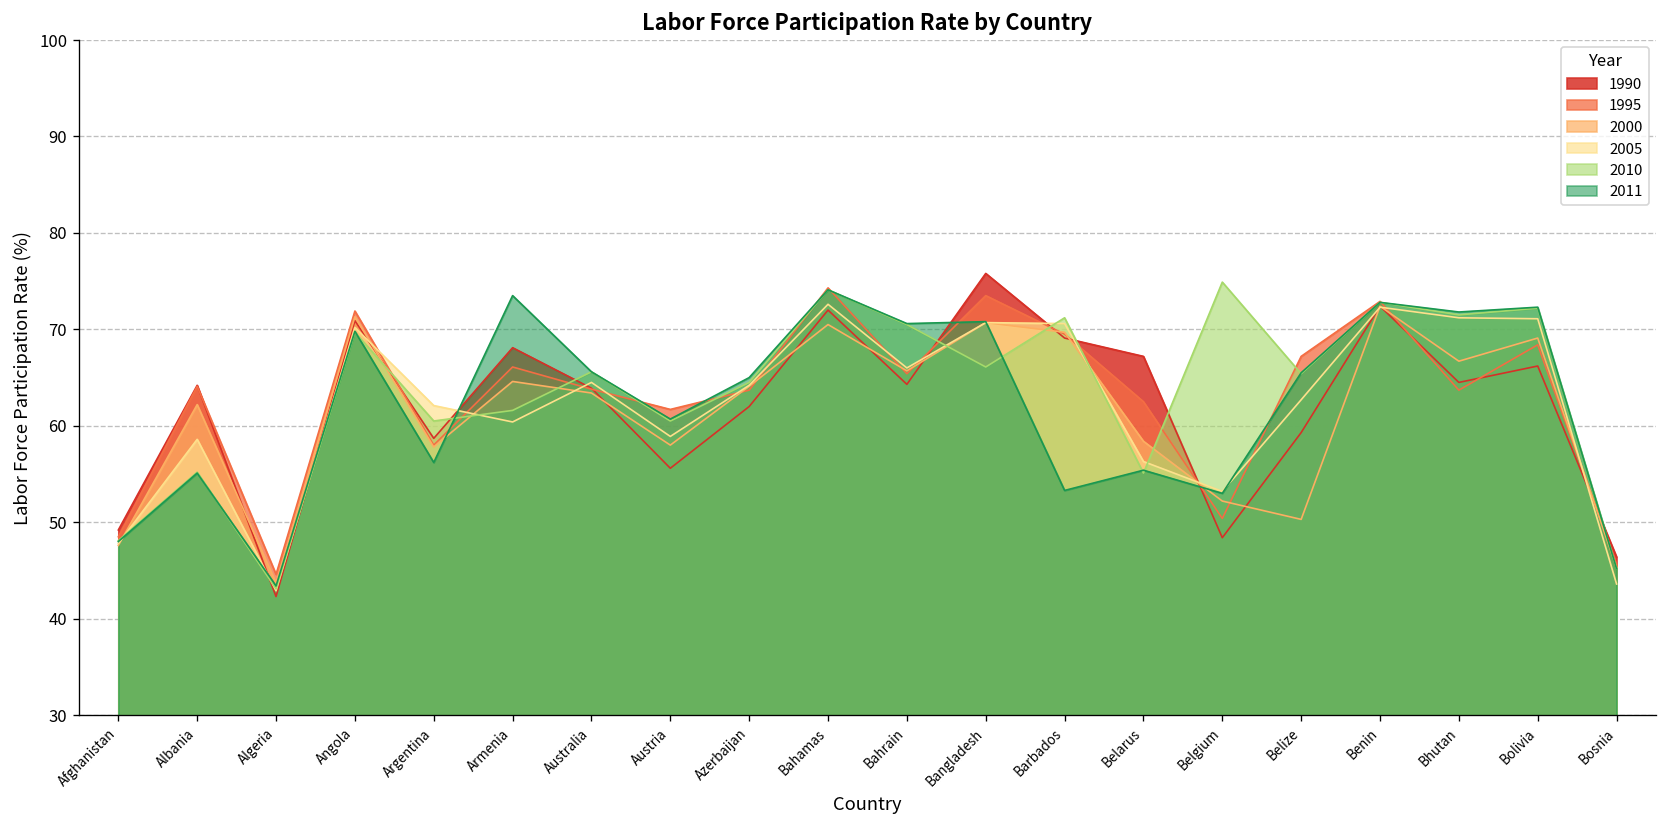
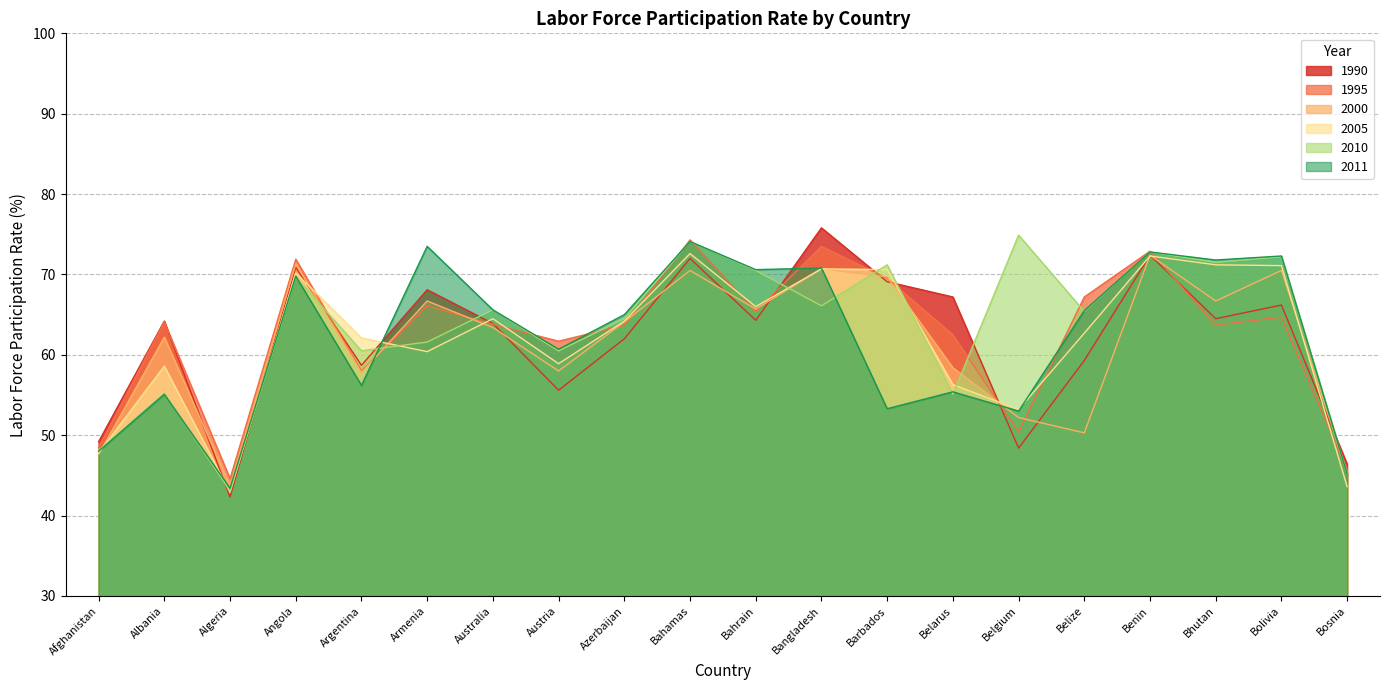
  {
    "1990": {
      "Afghanistan": 49,
      "Algeria": 42,
      "Angola": 71,
      "Argentina": 59,
      "Armenia": 68,
      "Austria": 56,
      "Azerbaijan": 62,
      "Bahamas": 72,
      "Bahrain": 64,
      "Bangladesh": 76,
      "Barbados": 69,
      "Belarus": 67,
      "Belgium": 48,
      "Belize": 59,
      "Bhutan": 65,
      "Bolivia": 66,
      "Bosnia": 46
    },
    "1995": {
      "Afghanistan": 49,
      "Algeria": 45,
      "Angola": 72,
      "Armenia": 66,
      "Austria": 62,
      "Azerbaijan": 64,
      "Bangladesh": 74,
      "Belarus": 63,
      "Belgium": 50,
      "Belize": 67,
      "Bhutan": 64,
-     "Bolivia": 68
+     "Bolivia": 65
    },
    "2000": {
      "Albania": 62,
      "Angola": 71,
-     "Armenia": 65,
+     "Armenia": 67,
      "Australia": 63,
      "Austria": 58,
      "Bahamas": 71,
      "Belarus": 58,
      "Belgium": 52,
      "Belize": 50,
      "Bhutan": 67,
-     "Bolivia": 69
+     "Bolivia": 71
    },
    "2005": {
      "Albania": 59,
      "Angola": 70,
      "Argentina": 62,
      "Armenia": 60,
      "Australia": 65,
      "Austria": 59,
      "Bahamas": 73,
      "Barbados": 71,
      "Belarus": 56,
      "Belize": 63,
      "Bolivia": 71,
      "Bosnia": 44
    },
    "2010": {
      "Argentina": 61,
      "Armenia": 62,
      "Bangladesh": 66,
      "Barbados": 71,
      "Belgium": 75
    },
    "2011": {
      "Argentina": 56,
      "Armenia": 74,
      "Azerbaijan": 65,
      "Barbados": 53
    }
  }
